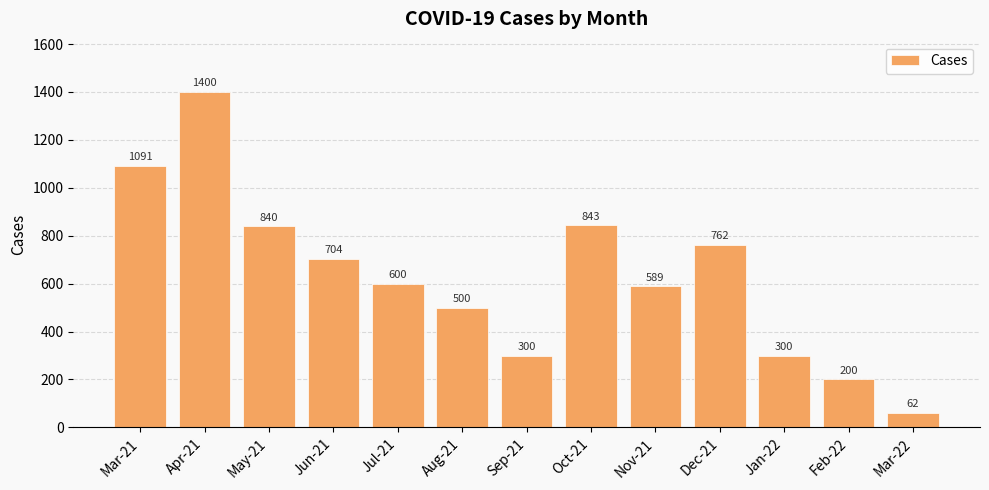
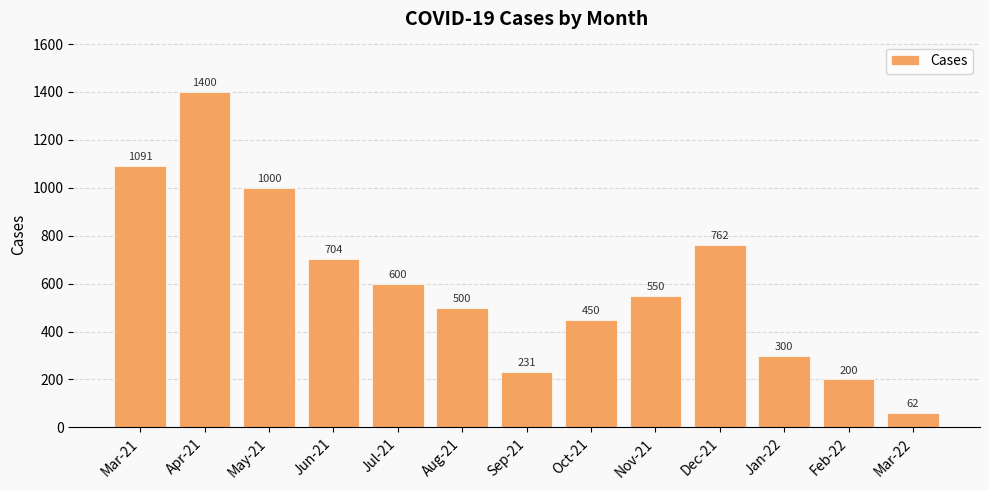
  {
    "Mar-21": 1091,
    "Apr-21": 1400,
-   "May-21": 840,
+   "May-21": 1000,
    "Jun-21": 704,
    "Jul-21": 600,
    "Aug-21": 500,
-   "Sep-21": 300,
-   "Oct-21": 843,
-   "Nov-21": 589,
+   "Sep-21": 231,
+   "Oct-21": 450,
+   "Nov-21": 550,
    "Dec-21": 762,
    "Jan-22": 300,
    "Feb-22": 200,
    "Mar-22": 62
  }
